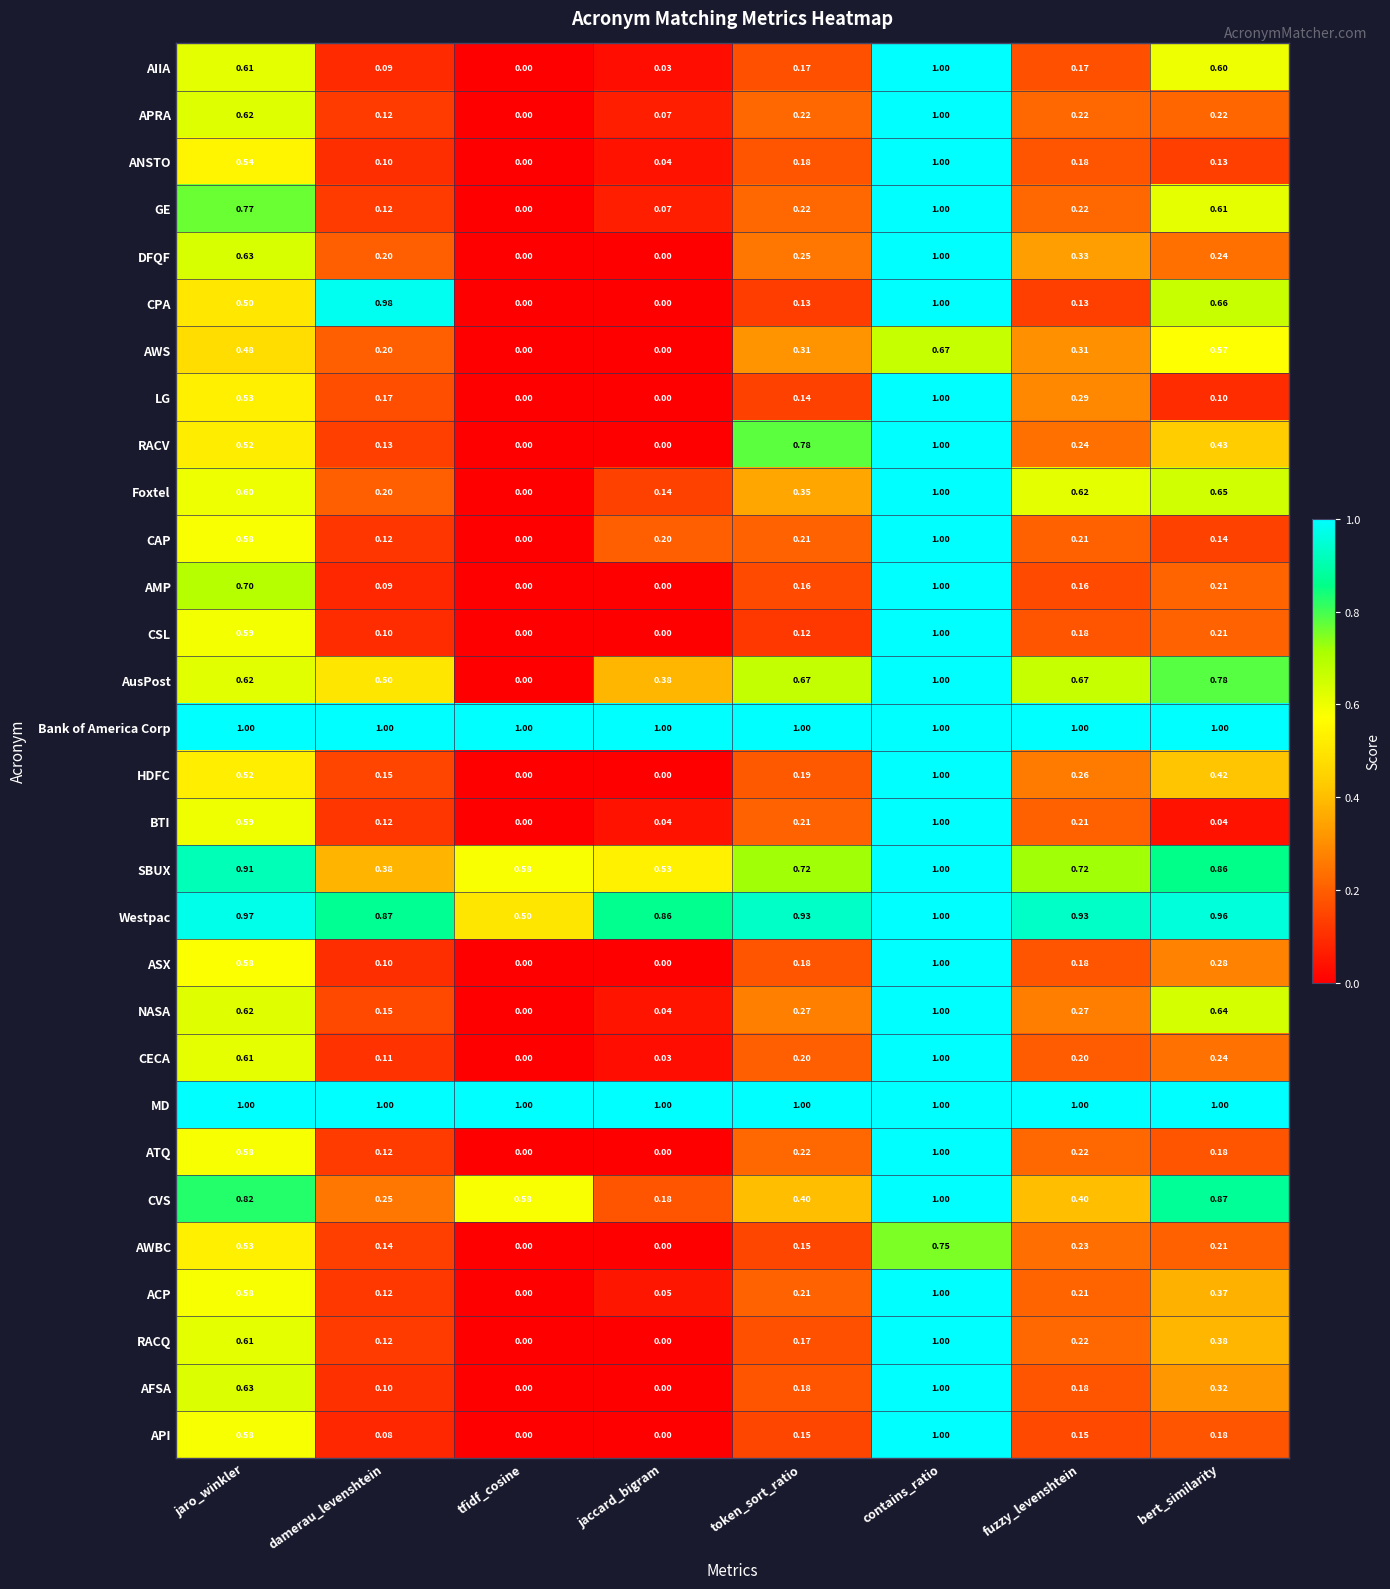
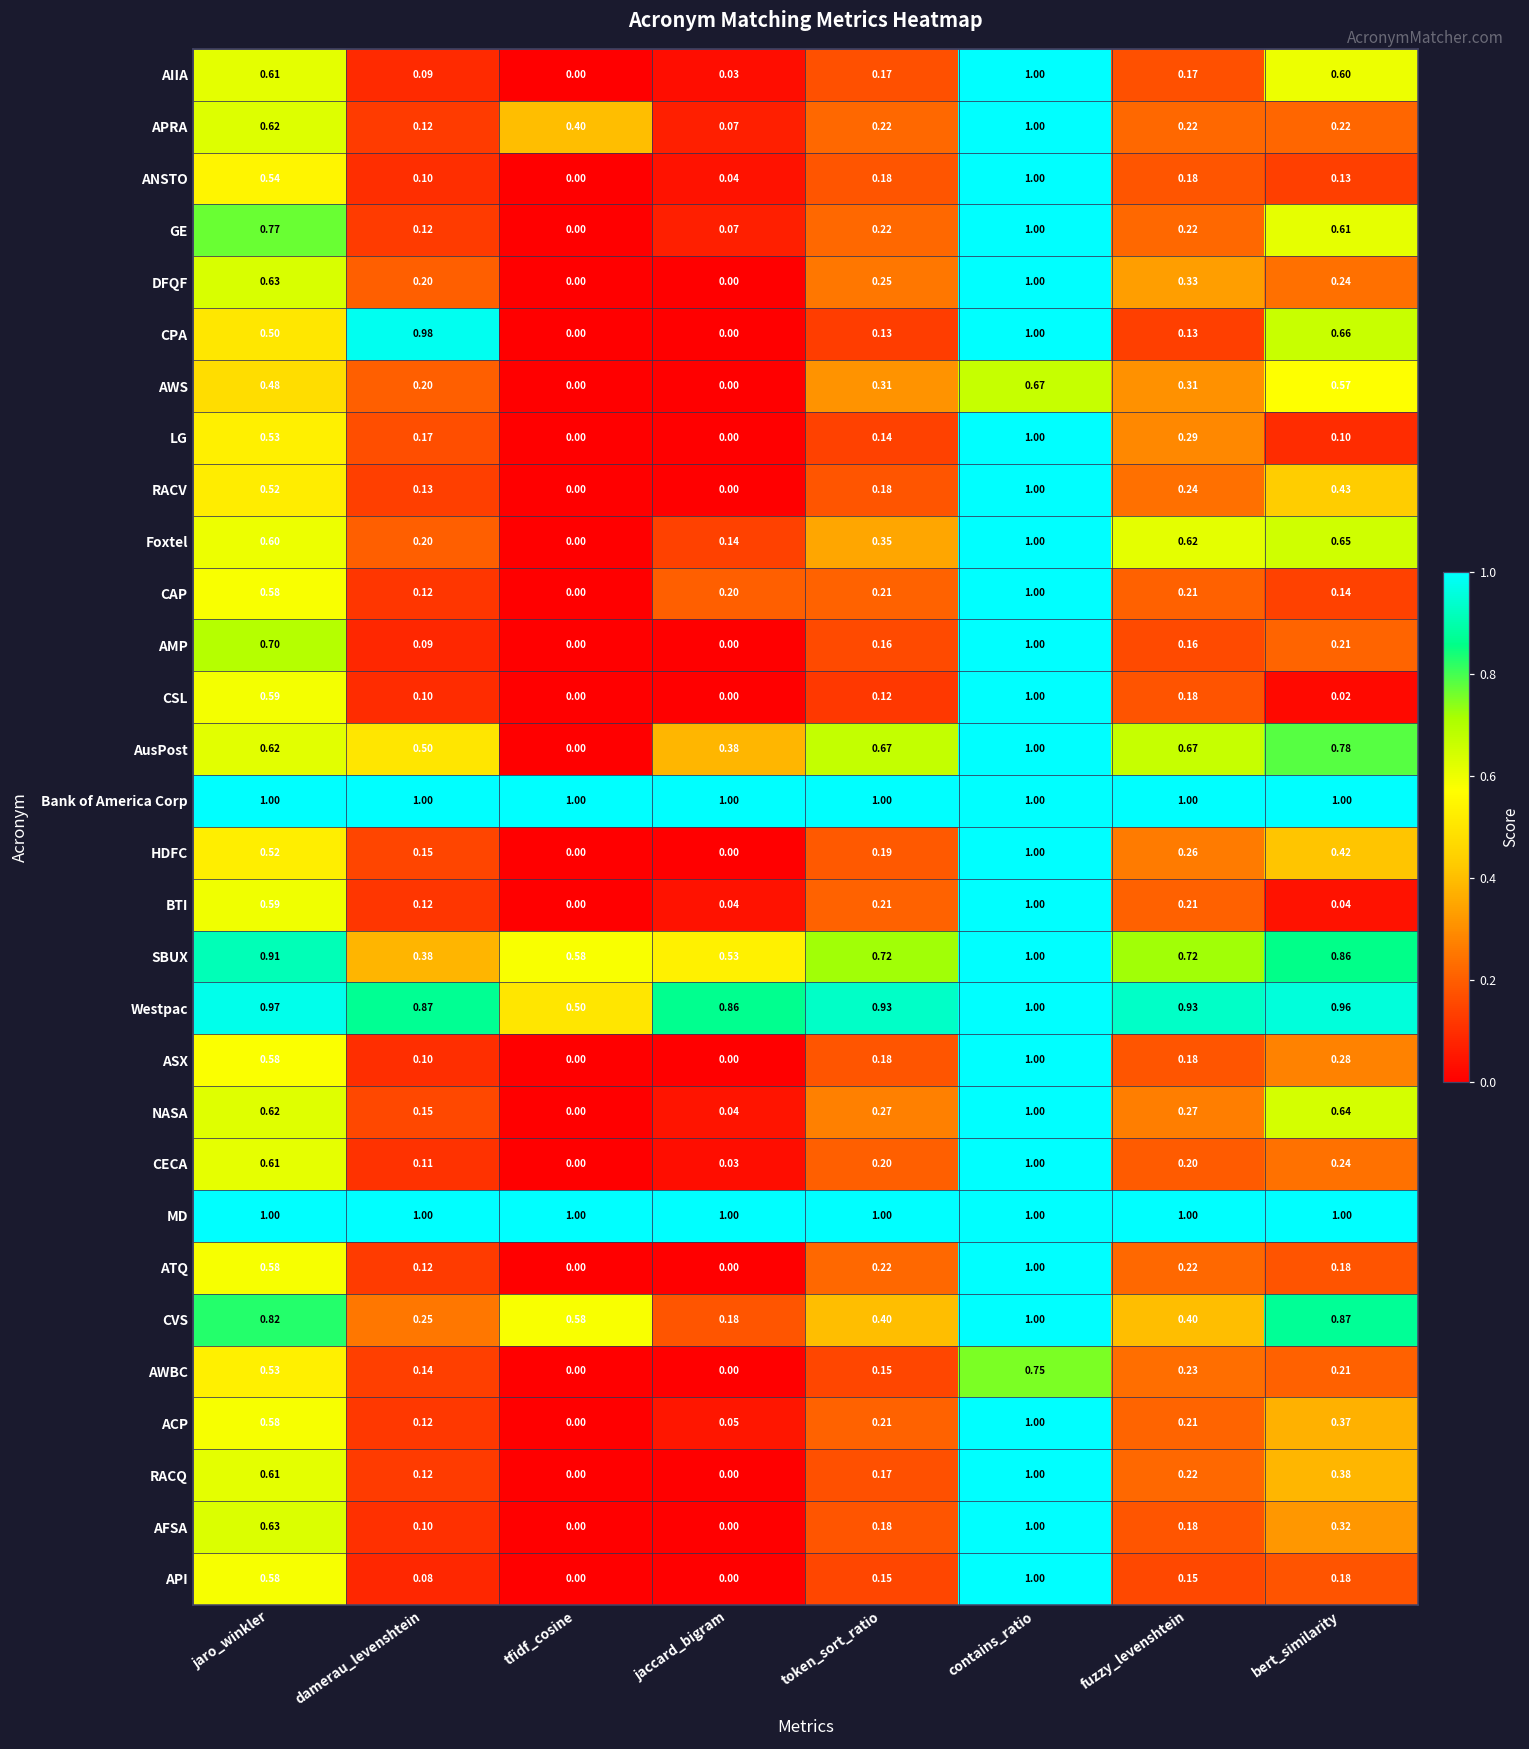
  {
    "APRA": {
      "jaro_winkler": 0.62,
      "damerau_levenshtein": 0.12,
-     "tfidf_cosine": 0.00,
+     "tfidf_cosine": 0.40,
      "jaccard_bigram": 0.07,
      "token_sort_ratio": 0.22,
      "contains_ratio": 1.00,
      "fuzzy_levenshtein": 0.22,
      "bert_similarity": 0.22
    },
    "RACV": {
      "jaro_winkler": 0.52,
      "damerau_levenshtein": 0.13,
      "tfidf_cosine": 0.00,
      "jaccard_bigram": 0.00,
-     "token_sort_ratio": 0.78,
+     "token_sort_ratio": 0.18,
      "contains_ratio": 1.00,
      "fuzzy_levenshtein": 0.24,
      "bert_similarity": 0.43
    },
    "CSL": {
      "jaro_winkler": 0.59,
      "damerau_levenshtein": 0.10,
      "tfidf_cosine": 0.00,
      "jaccard_bigram": 0.00,
      "token_sort_ratio": 0.12,
      "contains_ratio": 1.00,
      "fuzzy_levenshtein": 0.18,
-     "bert_similarity": 0.21
+     "bert_similarity": 0.02
    }
  }
